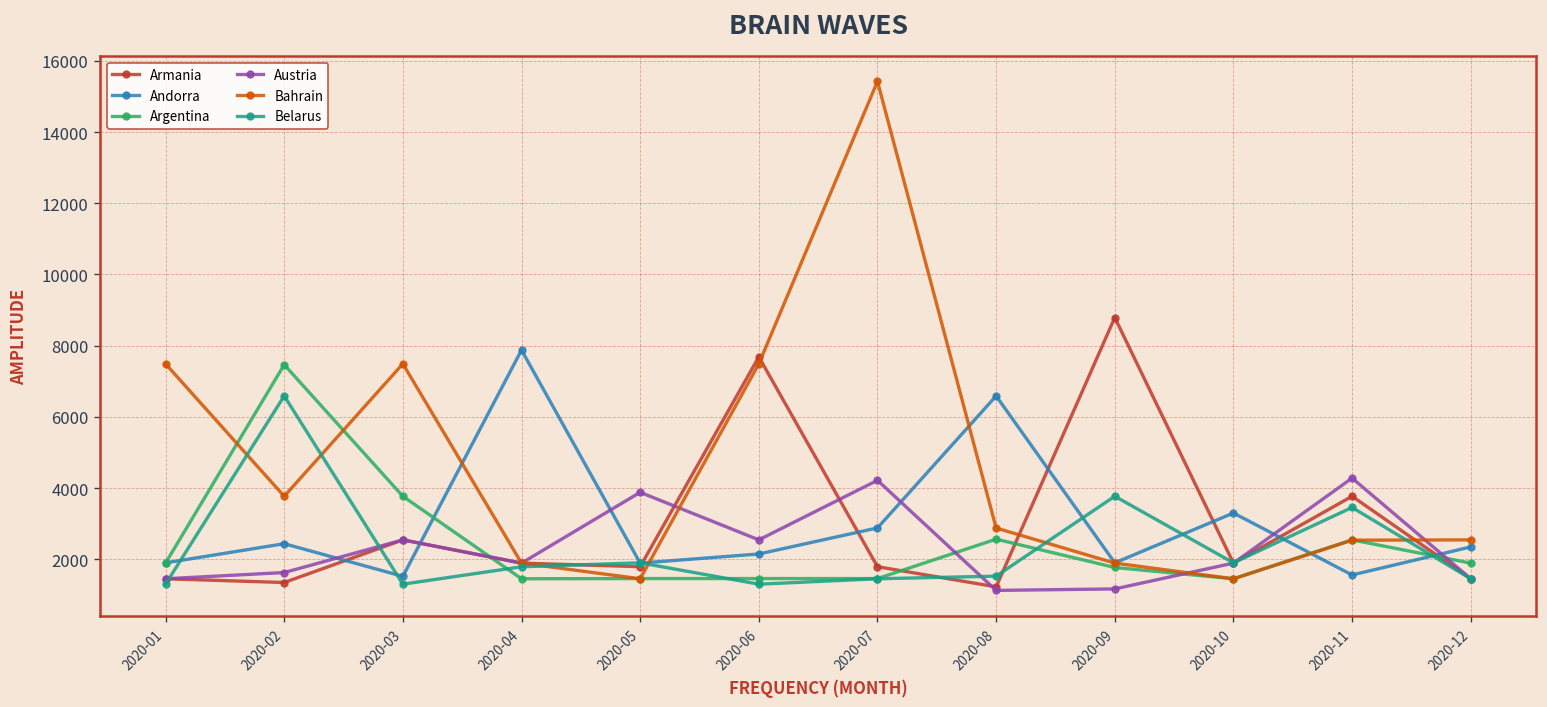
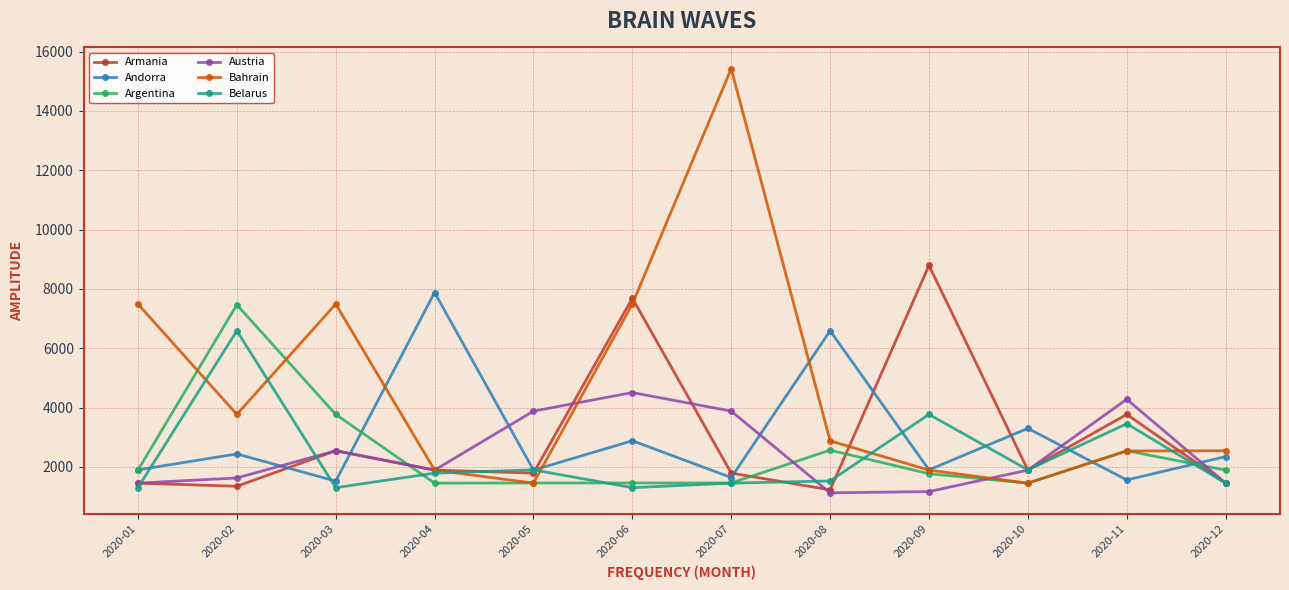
  {
    "Andorra": {
      "2020-02": 2400,
      "2020-03": 1500,
      "2020-04": 7900,
-     "2020-06": 2100,
-     "2020-07": 2900,
+     "2020-06": 2900,
+     "2020-07": 1600,
      "2020-08": 6600,
      "2020-10": 3300,
      "2020-11": 1600,
      "2020-12": 2300
    },
    "Austria": {
      "2020-02": 1600,
      "2020-05": 3900,
-     "2020-06": 2500,
-     "2020-07": 4200,
+     "2020-06": 4500,
+     "2020-07": 3900,
      "2020-08": 1100,
      "2020-09": 1200,
      "2020-11": 4300
    }
  }
